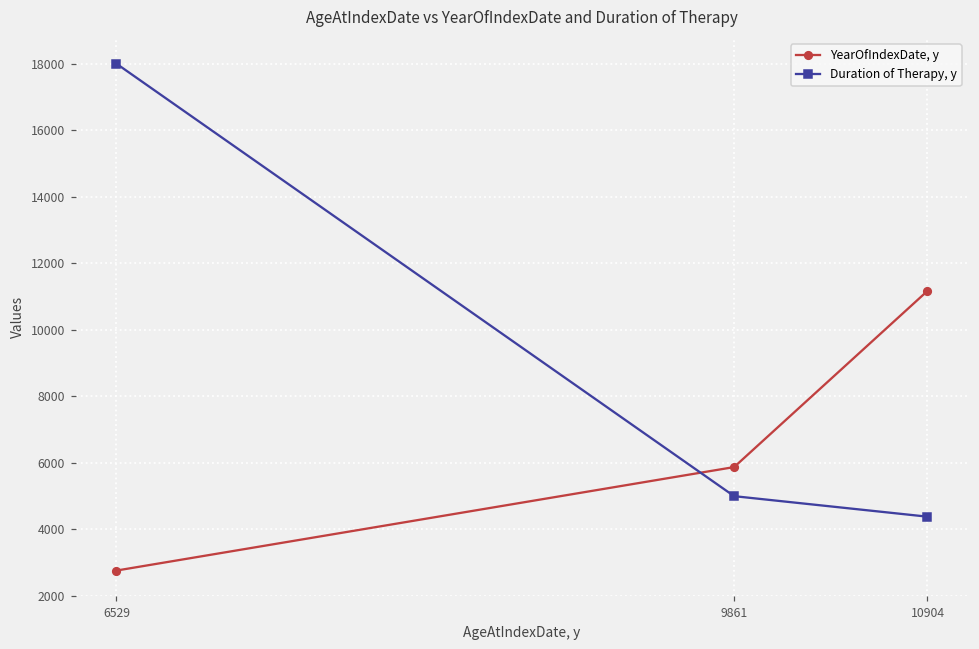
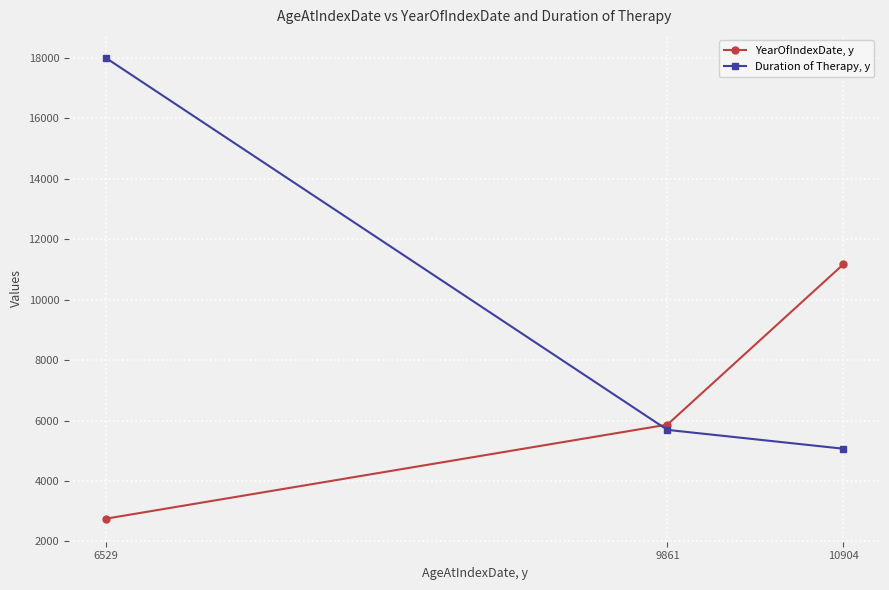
  {
    "YearOfIndexDate, y": {
      "6529": 2800,
      "9861": 5900,
      "10904": 11200
    },
    "Duration of Therapy, y": {
      "6529": 18000,
-     "9861": 5000,
-     "10904": 4400
+     "9861": 5700,
+     "10904": 5100
    }
  }
